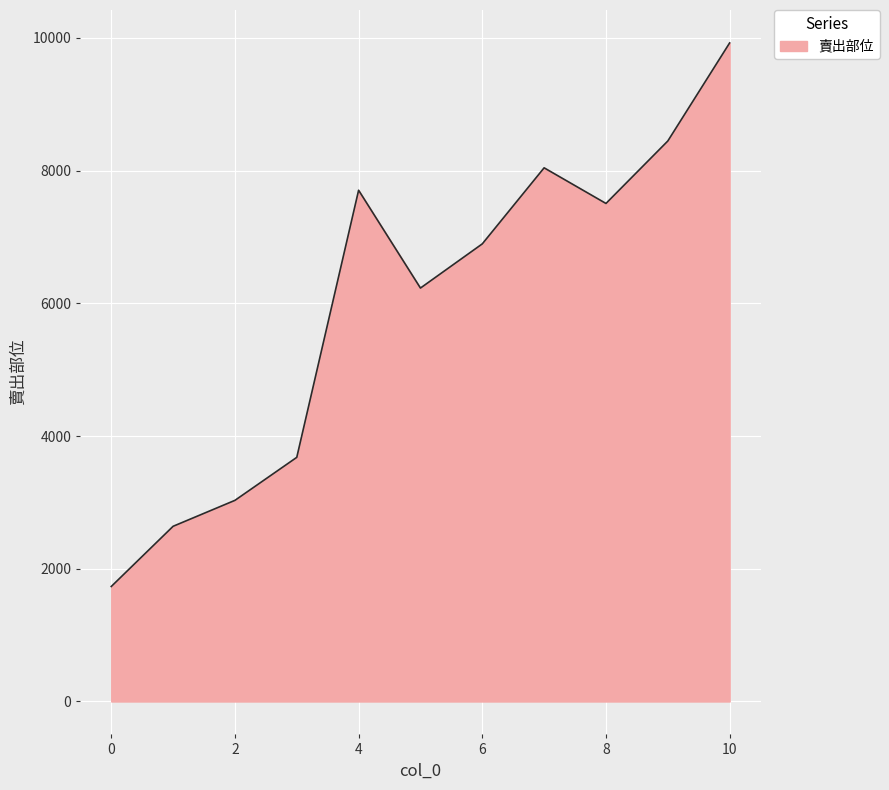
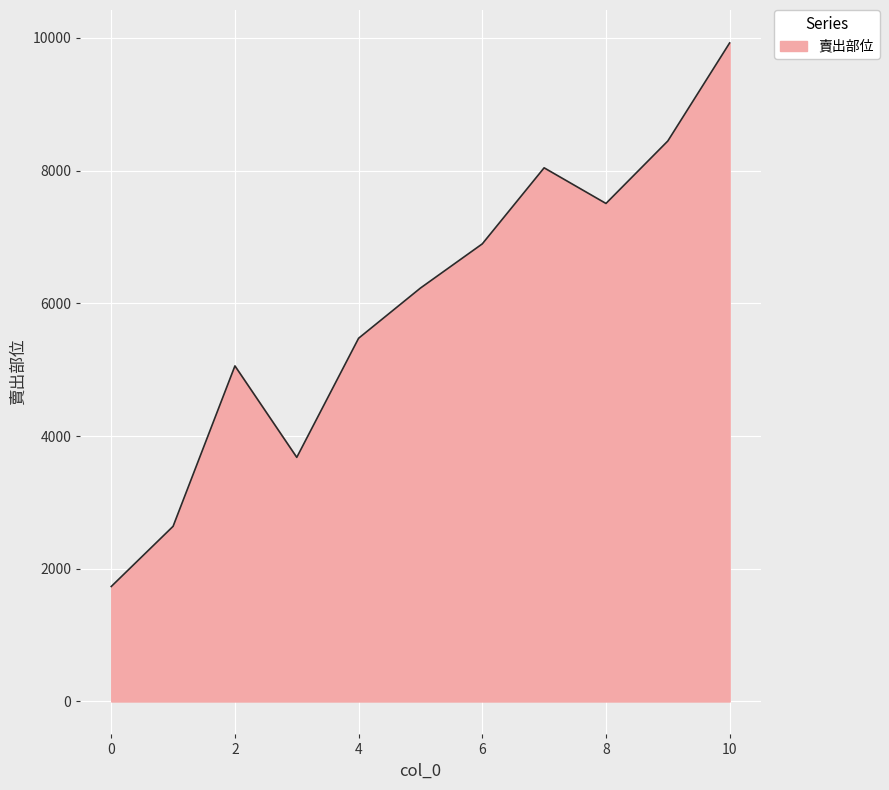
  {
    "0": 1700,
-   "2": 3000,
-   "4": 7700,
+   "2": 5100,
+   "4": 5500,
    "6": 6900,
    "8": 7500,
    "10": 9900
  }
